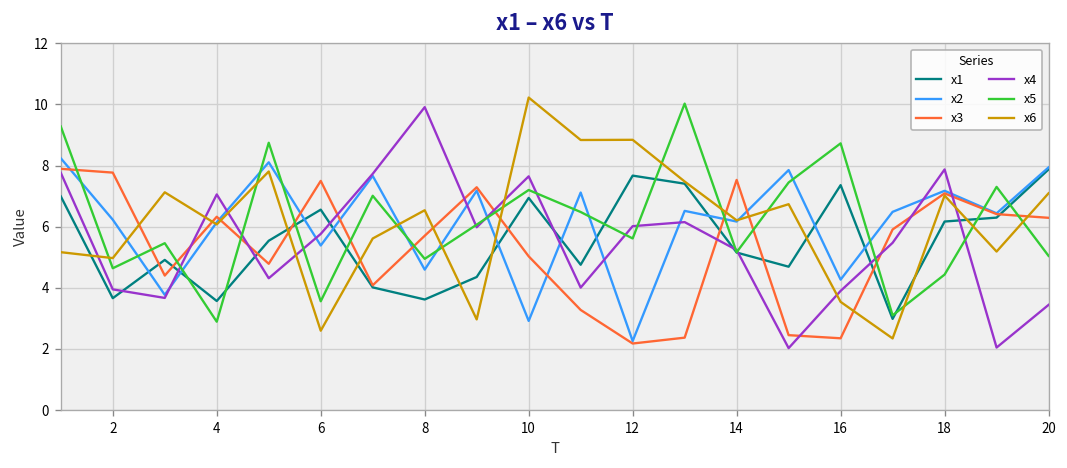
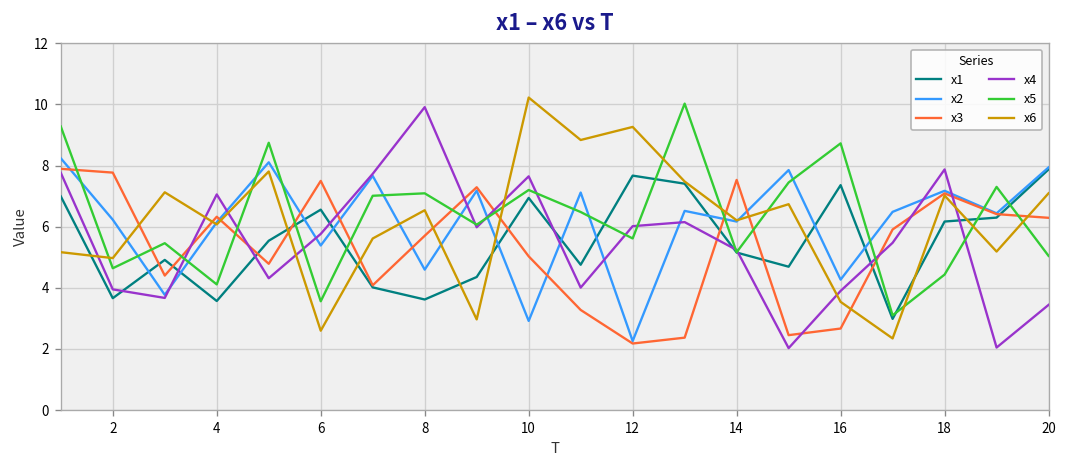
  {
    "x1": {
      "2": 3.7,
      "4": 3.6,
      "6": 6.6,
      "8": 3.6,
      "10": 6.9,
      "12": 7.7,
      "16": 7.4,
      "18": 6.2
    },
    "x2": {
      "2": 6.2,
      "6": 5.4,
      "8": 4.6,
      "10": 2.9,
      "16": 4.3
    },
    "x3": {
      "2": 7.8,
      "4": 6.3,
      "6": 7.5,
      "8": 5.7,
      "10": 5.0,
      "14": 7.5,
-     "16": 2.3,
+     "16": 2.7,
      "20": 6.3
    },
    "x4": {
      "2": 3.9,
      "4": 7.1,
      "6": 5.8,
      "8": 9.9,
      "10": 7.6,
      "12": 6.0,
      "16": 3.9,
      "18": 7.9,
      "20": 3.4
    },
    "x5": {
      "2": 4.6,
-     "4": 2.9,
+     "4": 4.1,
      "6": 3.6,
-     "8": 4.9,
+     "8": 7.1,
      "10": 7.2,
      "12": 5.6,
      "16": 8.7,
      "18": 4.4,
      "20": 5.0
    },
    "x6": {
      "2": 5.0,
      "6": 2.6,
      "8": 6.5,
      "10": 10.2,
-     "12": 8.8,
+     "12": 9.3,
      "16": 3.5,
      "20": 7.1
    }
  }
